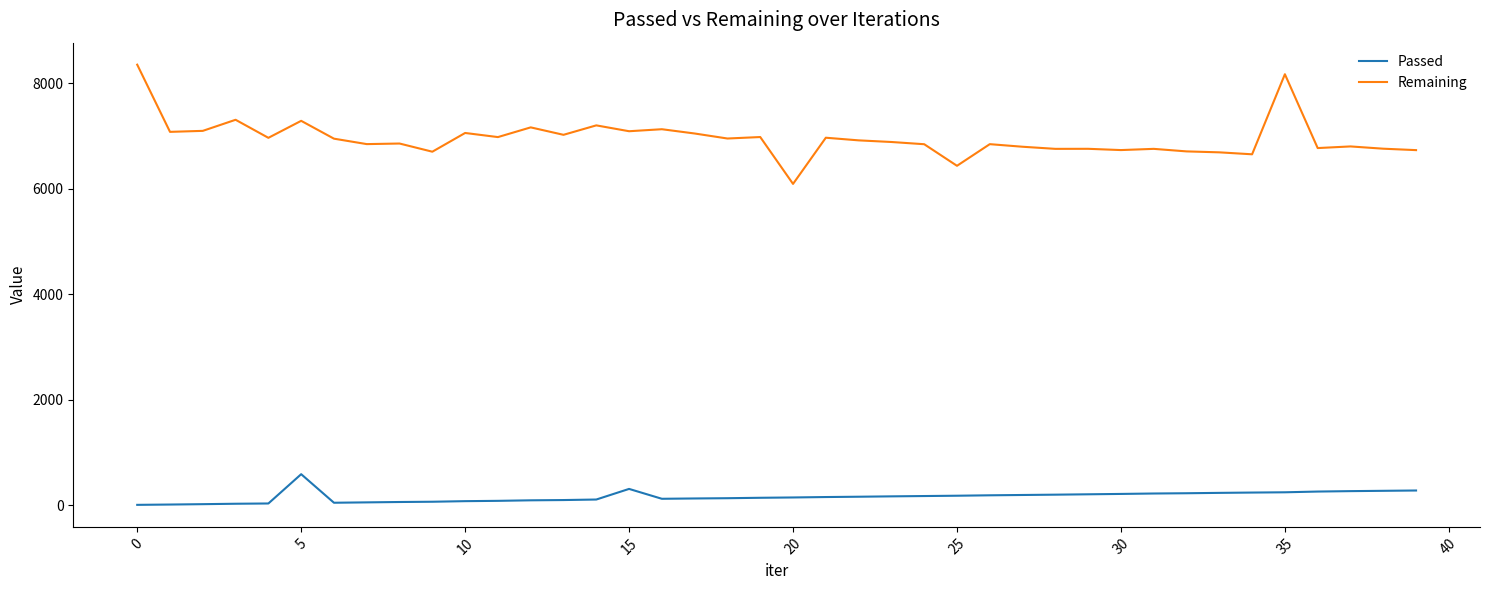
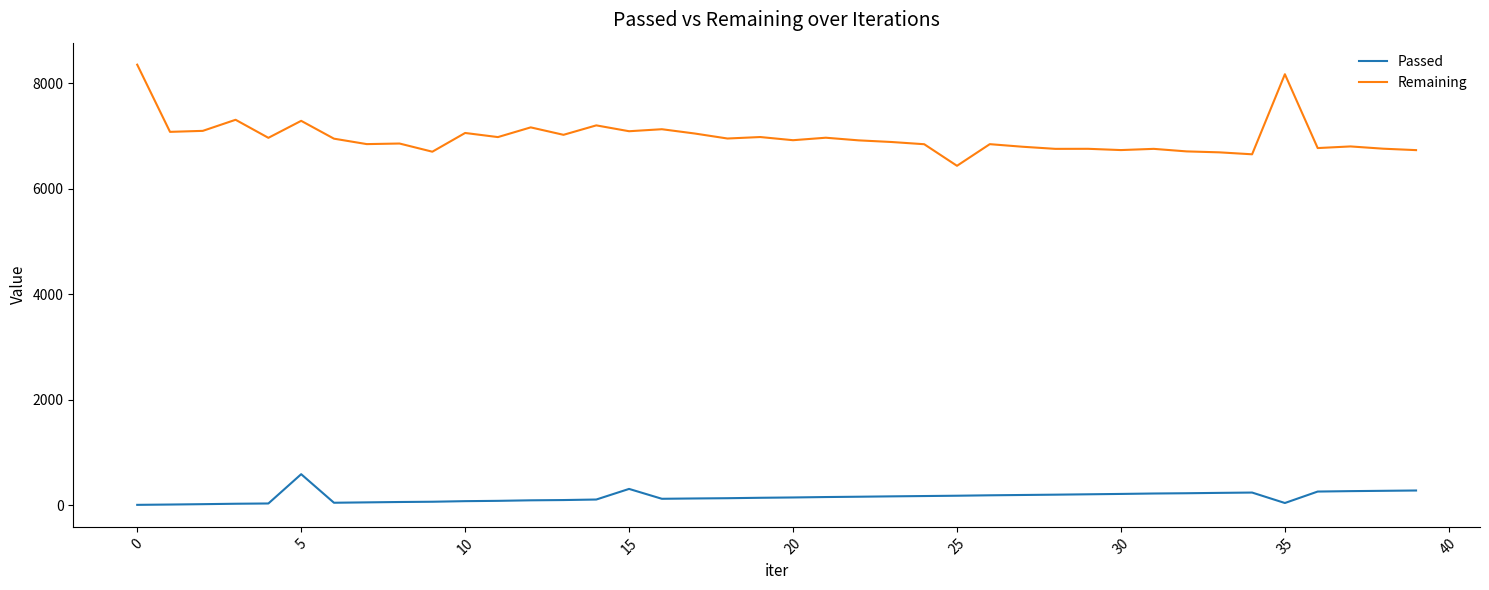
  {
    "Passed": {
      "0": 0,
      "5": 600,
      "10": 100,
      "15": 300,
      "20": 100,
      "25": 200,
      "30": 200,
-     "35": 200
+     "35": 0
    },
    "Remaining": {
      "0": 8300,
      "5": 7300,
      "10": 7100,
      "15": 7100,
-     "20": 6100,
+     "20": 6900,
      "25": 6400,
      "30": 6700,
      "35": 8200
    }
  }
